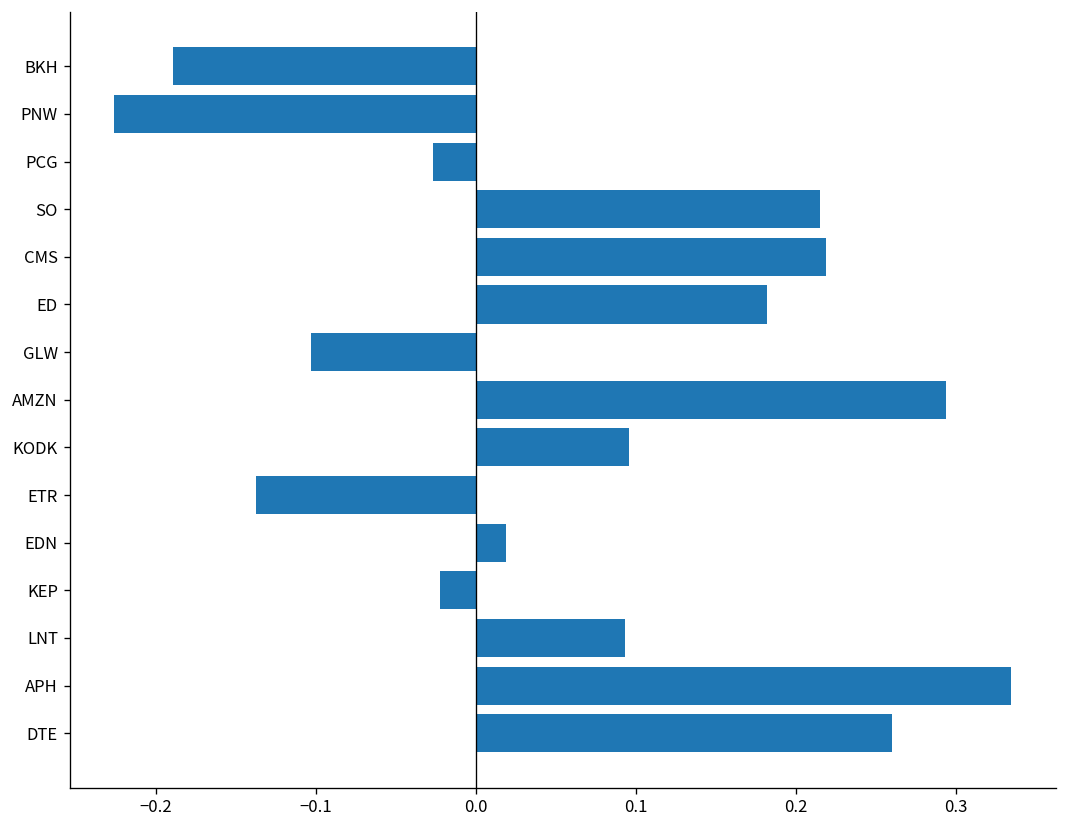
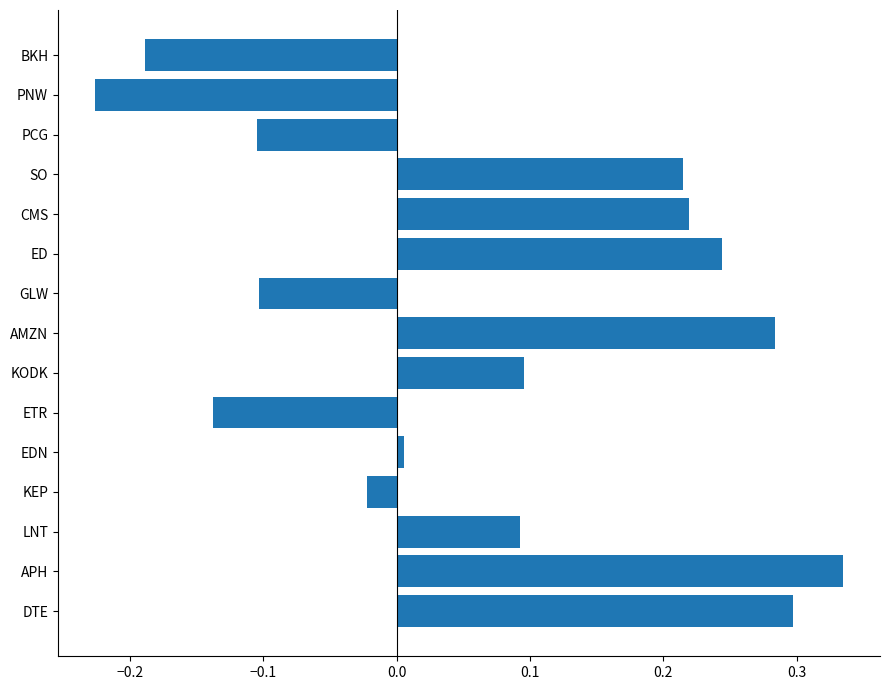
  {
    "BKH": -0.189,
    "PNW": -0.226,
-   "PCG": -0.027,
+   "PCG": -0.105,
    "SO": 0.215,
    "CMS": 0.219,
-   "ED": 0.182,
+   "ED": 0.244,
    "GLW": -0.103,
-   "AMZN": 0.294,
+   "AMZN": 0.284,
    "KODK": 0.095,
    "ETR": -0.137,
-   "EDN": 0.019,
+   "EDN": 0.005,
    "KEP": -0.022,
    "LNT": 0.093,
    "APH": 0.335,
-   "DTE": 0.260
+   "DTE": 0.297
  }
